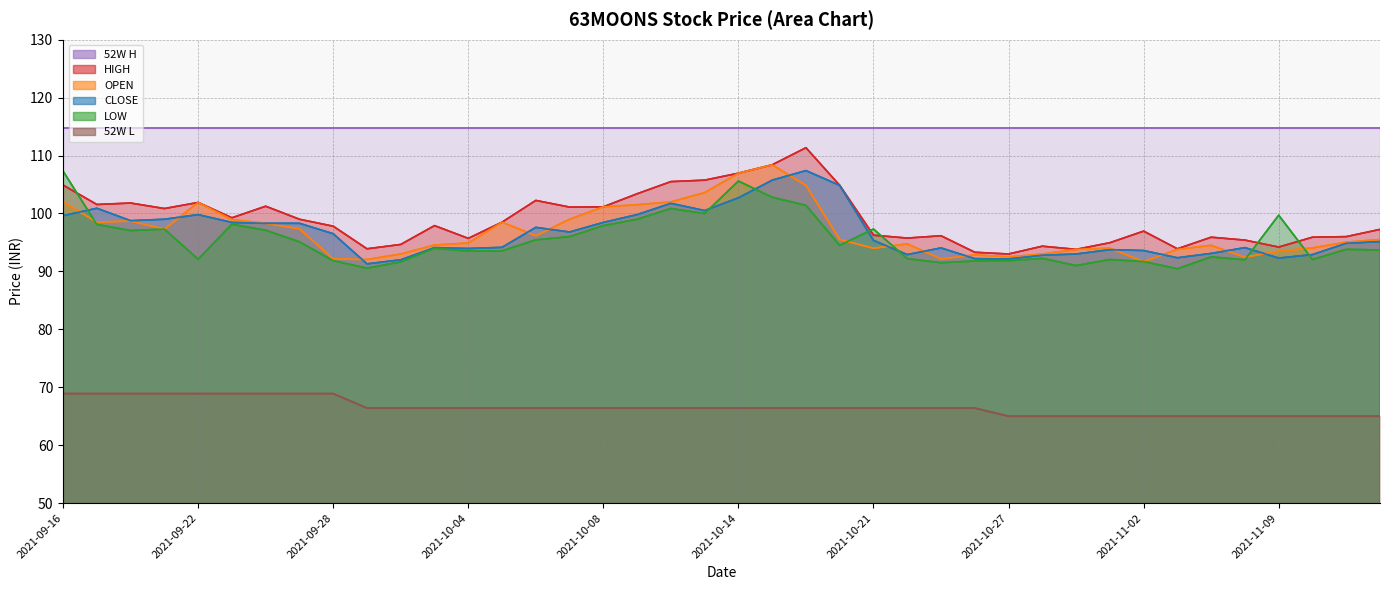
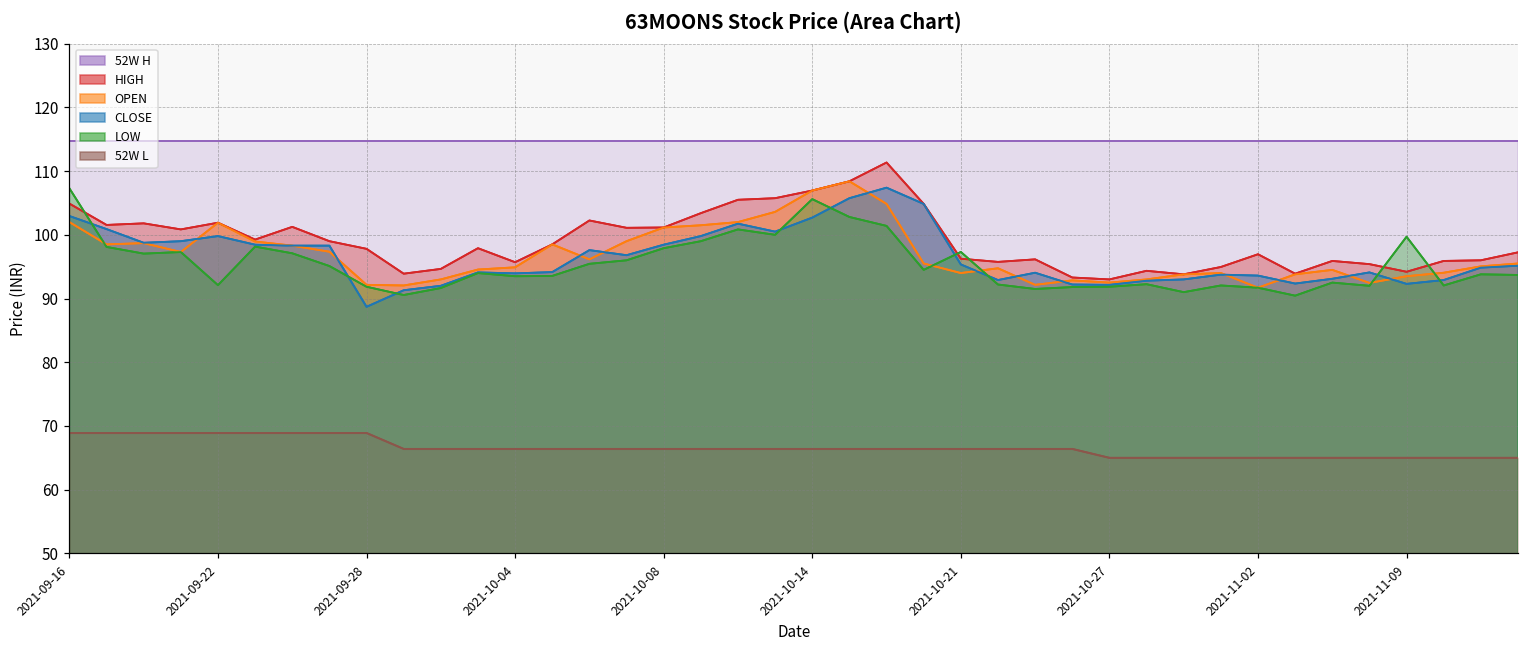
  {
    "CLOSE": {
-     "2021-09-16": 100,
+     "2021-09-16": 103,
      "2021-09-22": 100,
-     "2021-09-28": 97,
+     "2021-09-28": 89,
      "2021-10-04": 94,
      "2021-10-08": 98,
      "2021-10-14": 103,
      "2021-10-21": 95,
      "2021-11-02": 94,
      "2021-11-09": 92
    },
    "LOW": {
      "2021-09-16": 107,
      "2021-09-22": 92,
      "2021-10-04": 94,
      "2021-10-08": 98,
      "2021-10-14": 106,
      "2021-10-21": 97,
      "2021-11-09": 100
    }
  }
